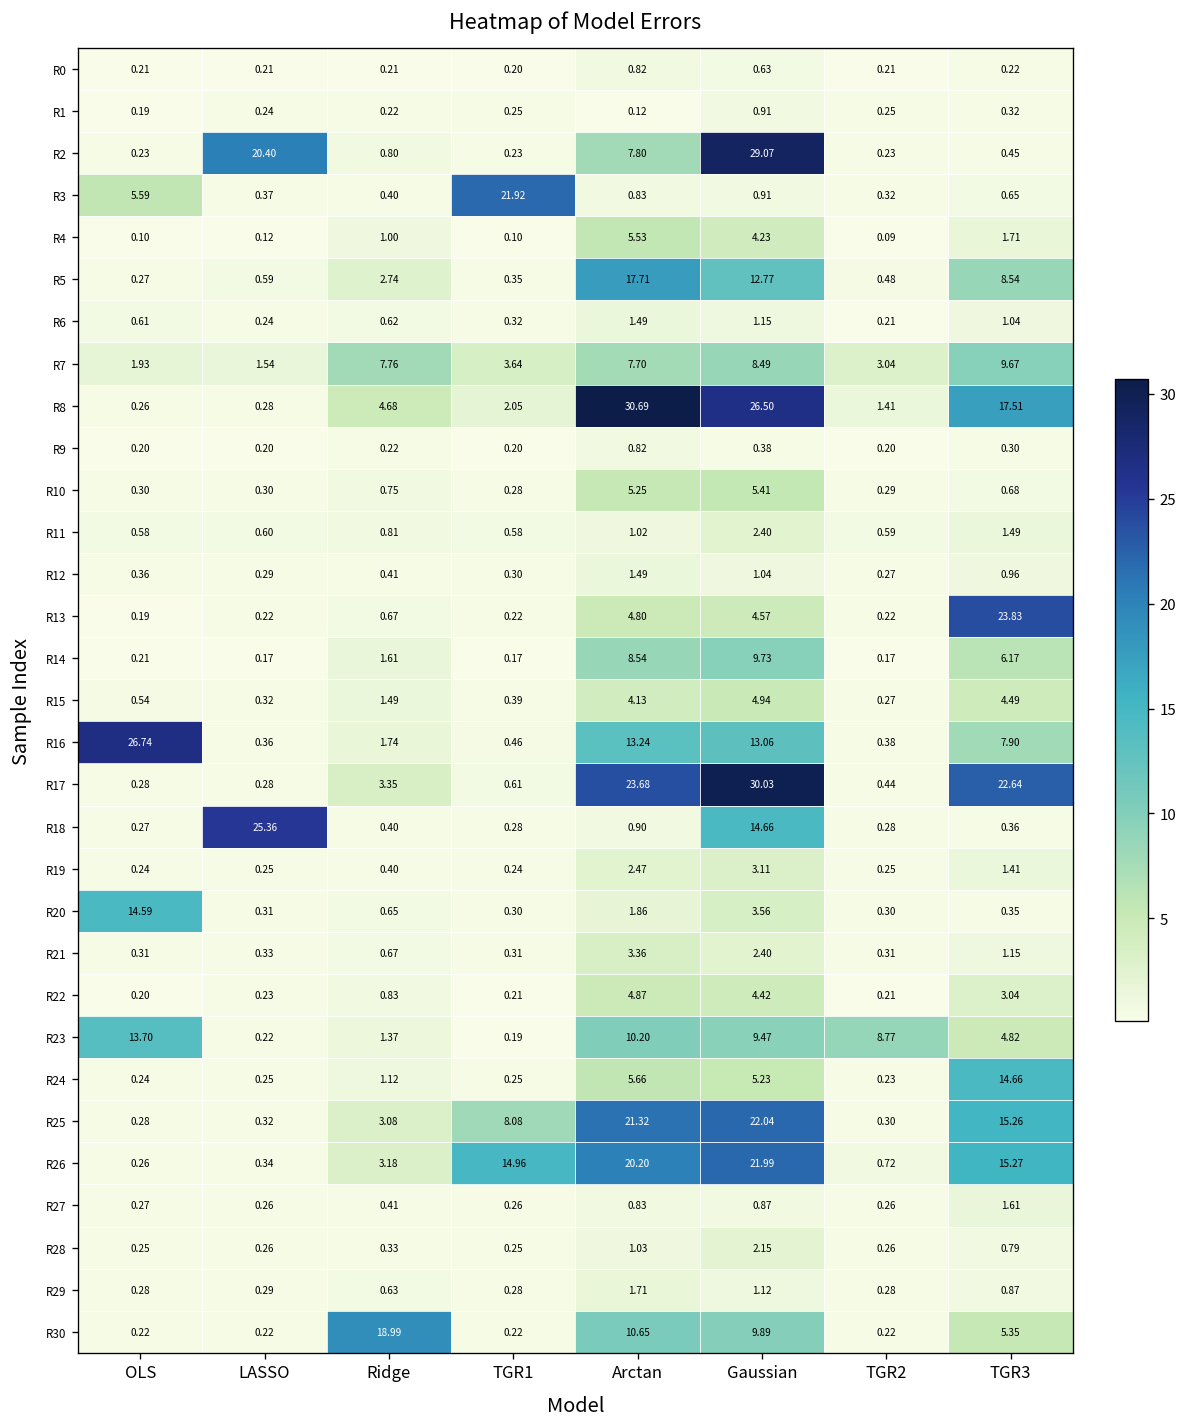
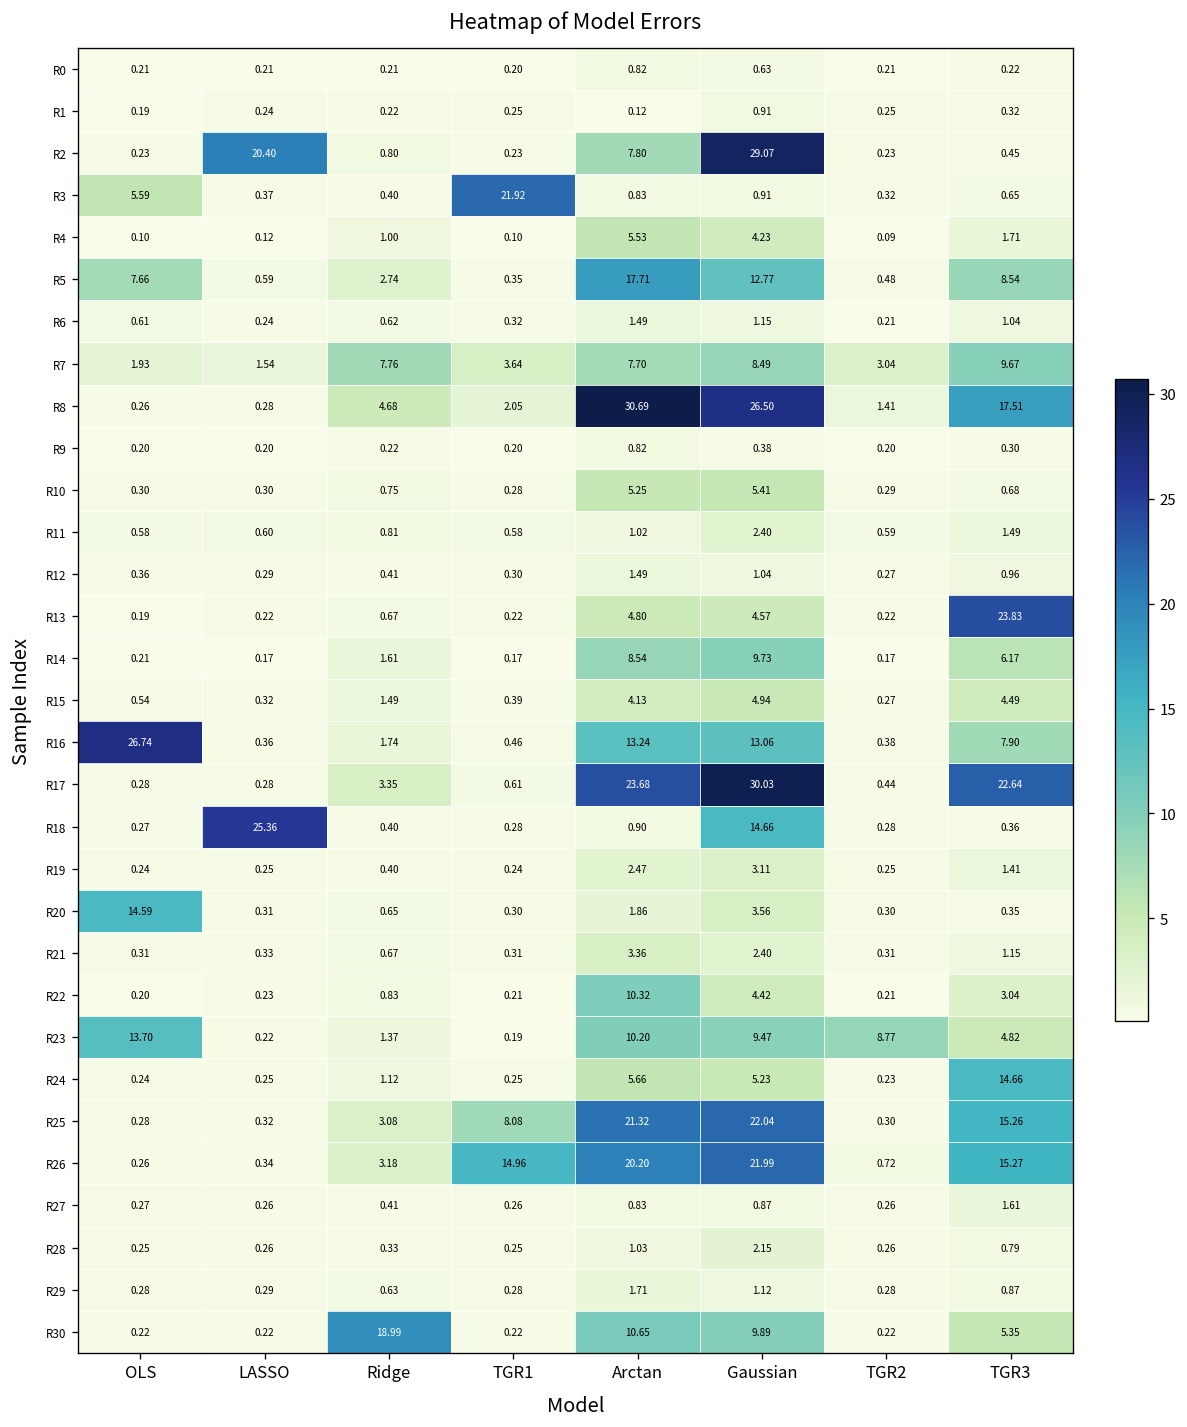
  {
    "R5": {
-     "OLS": 0.27,
+     "OLS": 7.66,
      "LASSO": 0.59,
      "Ridge": 2.74,
      "TGR1": 0.35,
      "Arctan": 17.71,
      "Gaussian": 12.77,
      "TGR2": 0.48,
      "TGR3": 8.54
    },
    "R22": {
      "OLS": 0.20,
      "LASSO": 0.23,
      "Ridge": 0.83,
      "TGR1": 0.21,
-     "Arctan": 4.87,
+     "Arctan": 10.32,
      "Gaussian": 4.42,
      "TGR2": 0.21,
      "TGR3": 3.04
    }
  }
